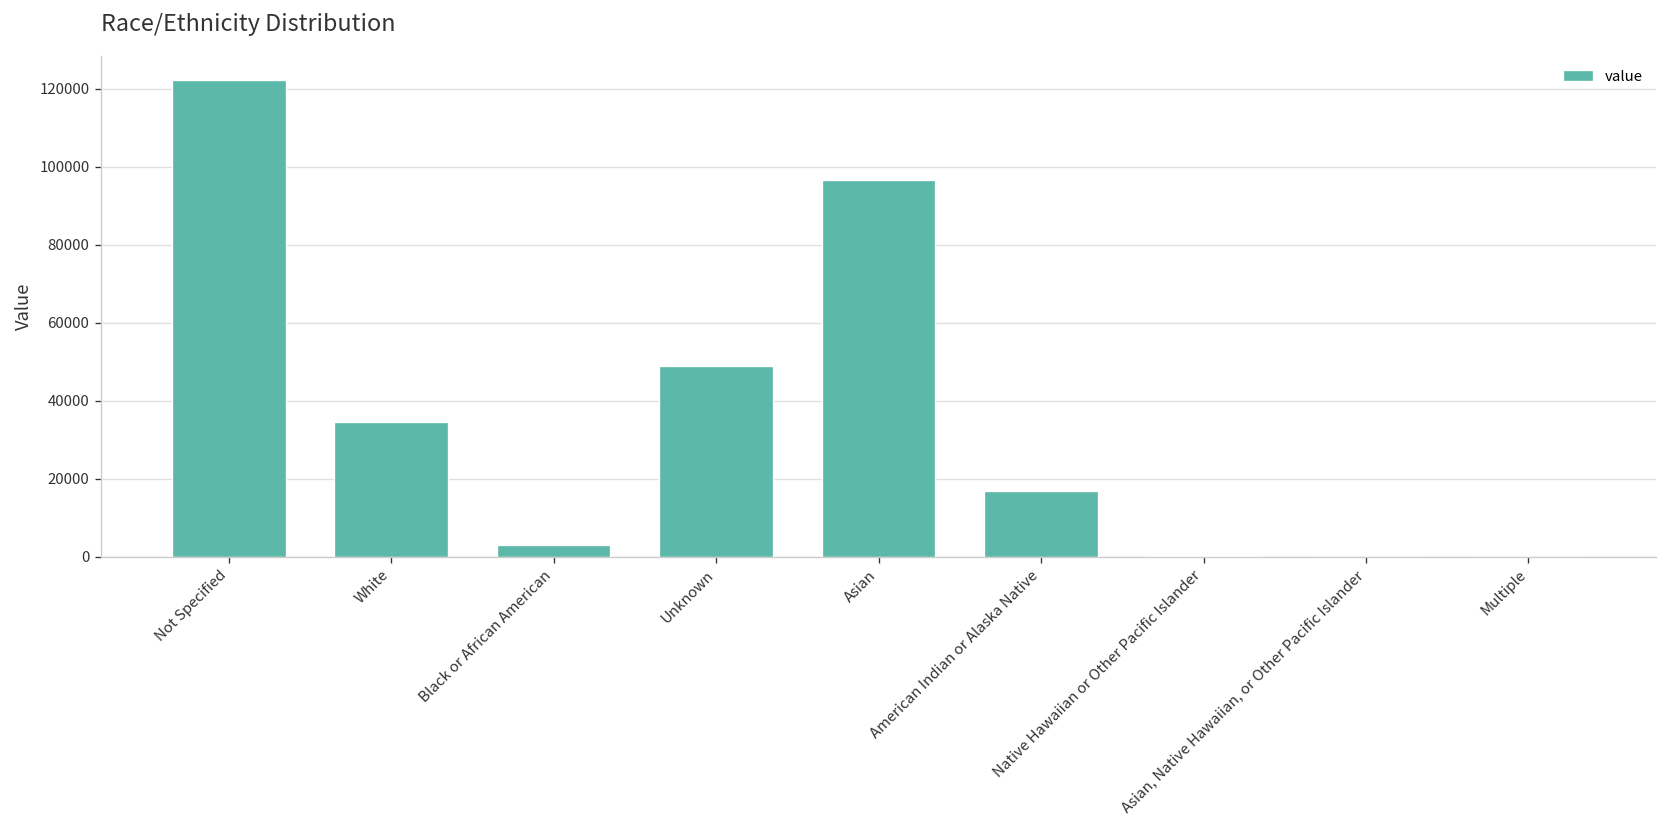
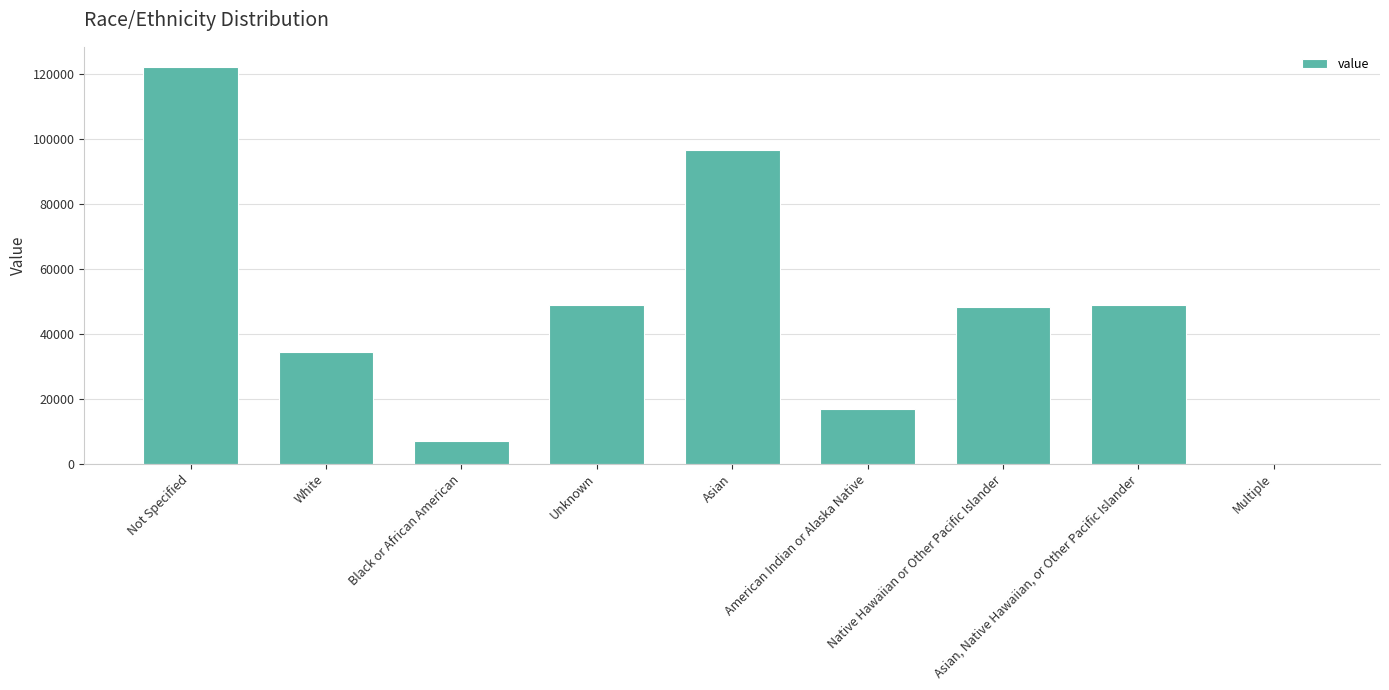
  {
    "Not Specified": 122000,
    "White": 35000,
-   "Black or African American": 3000,
+   "Black or African American": 7000,
    "Unknown": 49000,
    "Asian": 97000,
    "American Indian or Alaska Native": 17000,
-   "Native Hawaiian or Other Pacific Islander": 0,
-   "Asian, Native Hawaiian, or Other Pacific Islander": 0,
+   "Native Hawaiian or Other Pacific Islander": 48000,
+   "Asian, Native Hawaiian, or Other Pacific Islander": 49000,
    "Multiple": 0
  }
